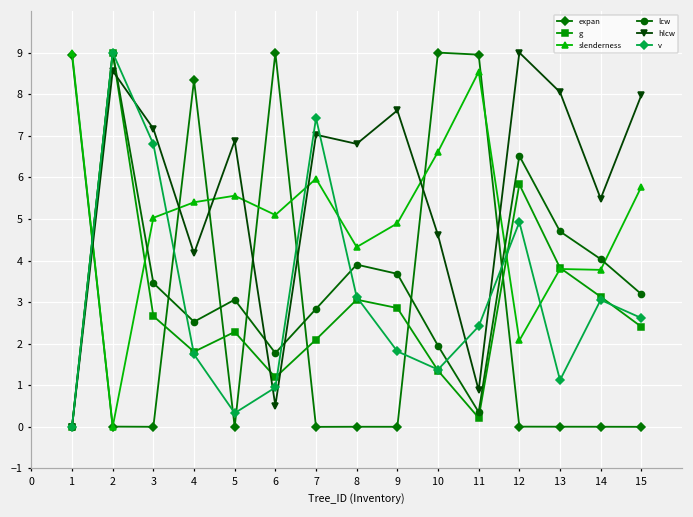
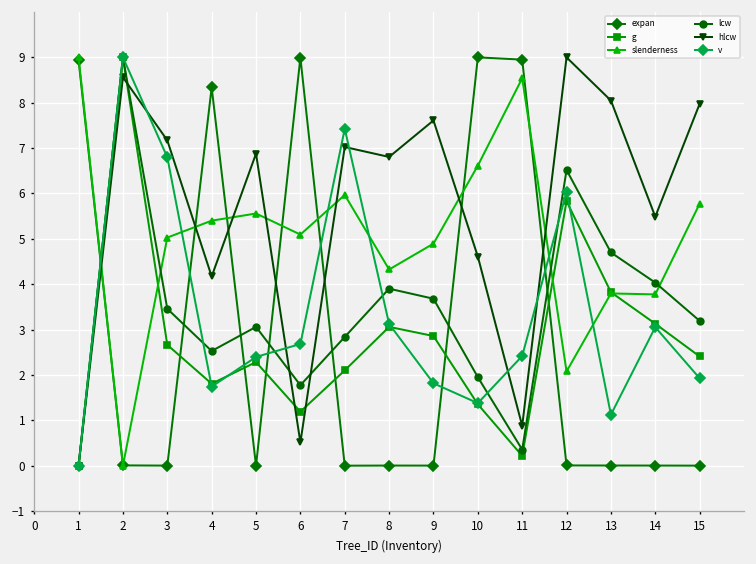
  {
    "v": {
      "3": 6.8,
-     "5": 0.3,
-     "6": 0.9,
+     "5": 2.4,
+     "6": 2.7,
      "7": 7.4,
      "9": 1.8,
      "11": 2.4,
-     "12": 4.9,
+     "12": 6.0,
      "13": 1.1,
      "14": 3.1,
-     "15": 2.6
+     "15": 1.9
    }
  }
